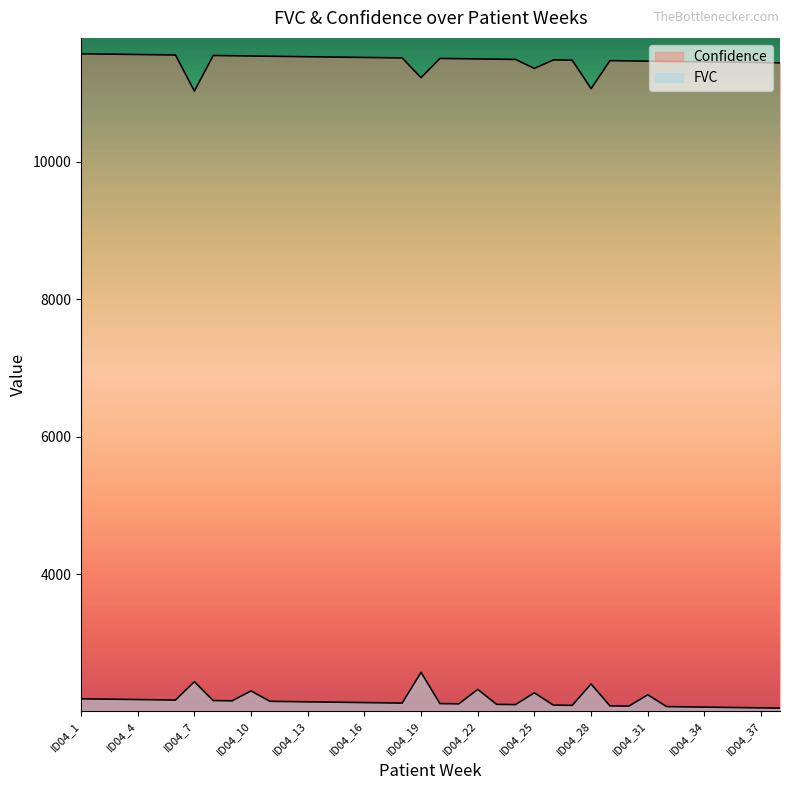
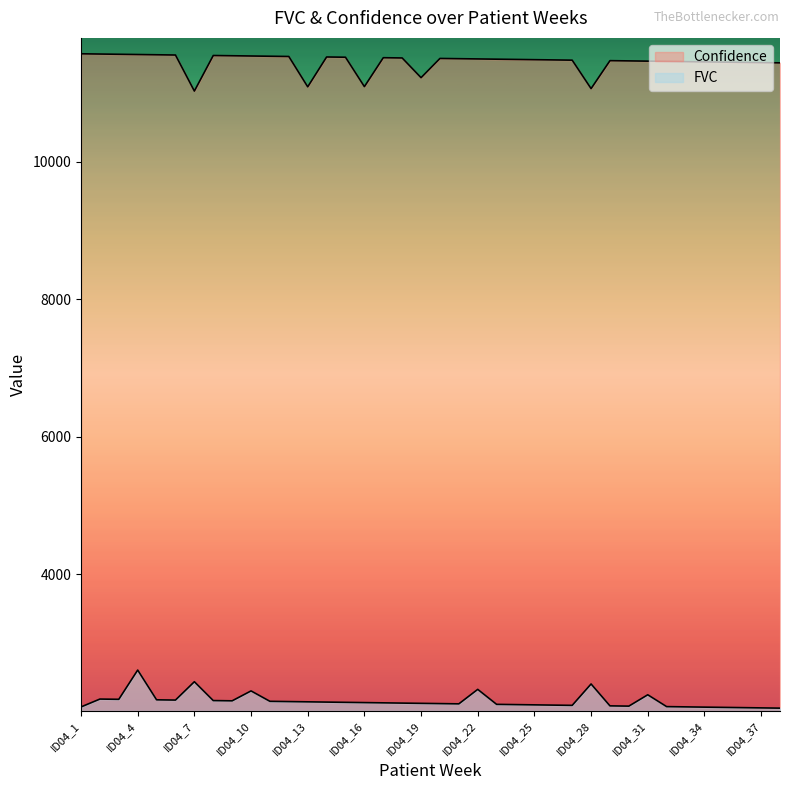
  {
    "Confidence": {
      "ID04_1": 11600,
      "ID04_4": 11600,
      "ID04_7": 11000,
      "ID04_10": 11500,
-     "ID04_13": 11500,
-     "ID04_16": 11500,
+     "ID04_13": 11100,
+     "ID04_16": 11100,
      "ID04_19": 11200,
      "ID04_22": 11500,
-     "ID04_25": 11400,
+     "ID04_25": 11500,
      "ID04_28": 11100,
      "ID04_31": 11500
    },
    "FVC": {
-     "ID04_1": 2200,
-     "ID04_4": 2200,
+     "ID04_1": 2100,
+     "ID04_4": 2600,
      "ID04_7": 2400,
      "ID04_10": 2300,
      "ID04_13": 2100,
      "ID04_16": 2100,
-     "ID04_19": 2600,
+     "ID04_19": 2100,
      "ID04_22": 2300,
-     "ID04_25": 2300,
+     "ID04_25": 2100,
      "ID04_28": 2400,
      "ID04_31": 2200,
      "ID04_34": 2100,
      "ID04_37": 2100
    }
  }
